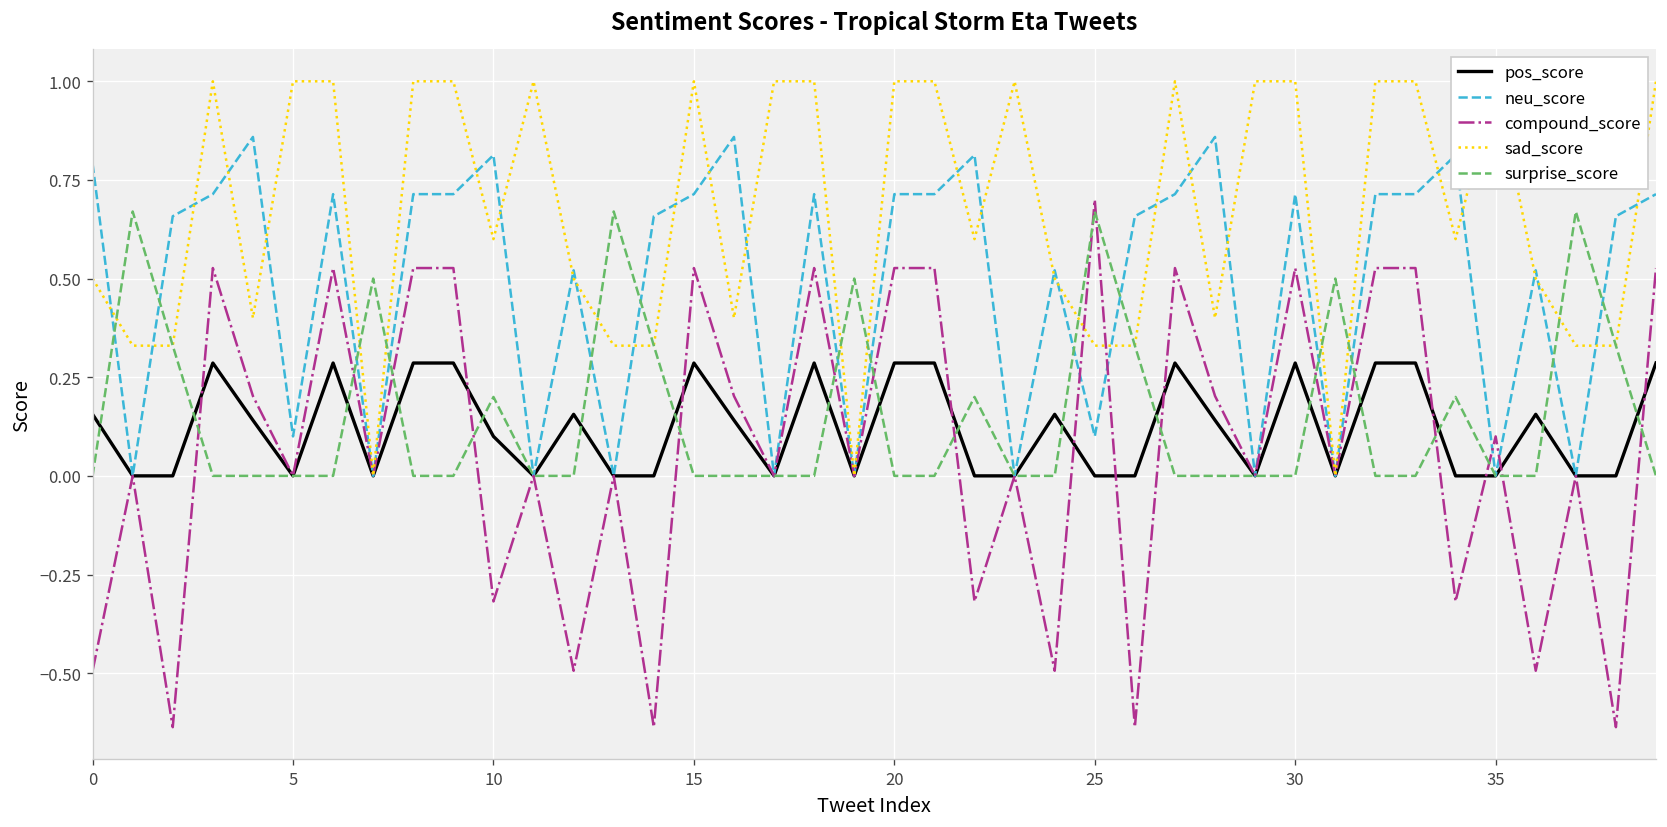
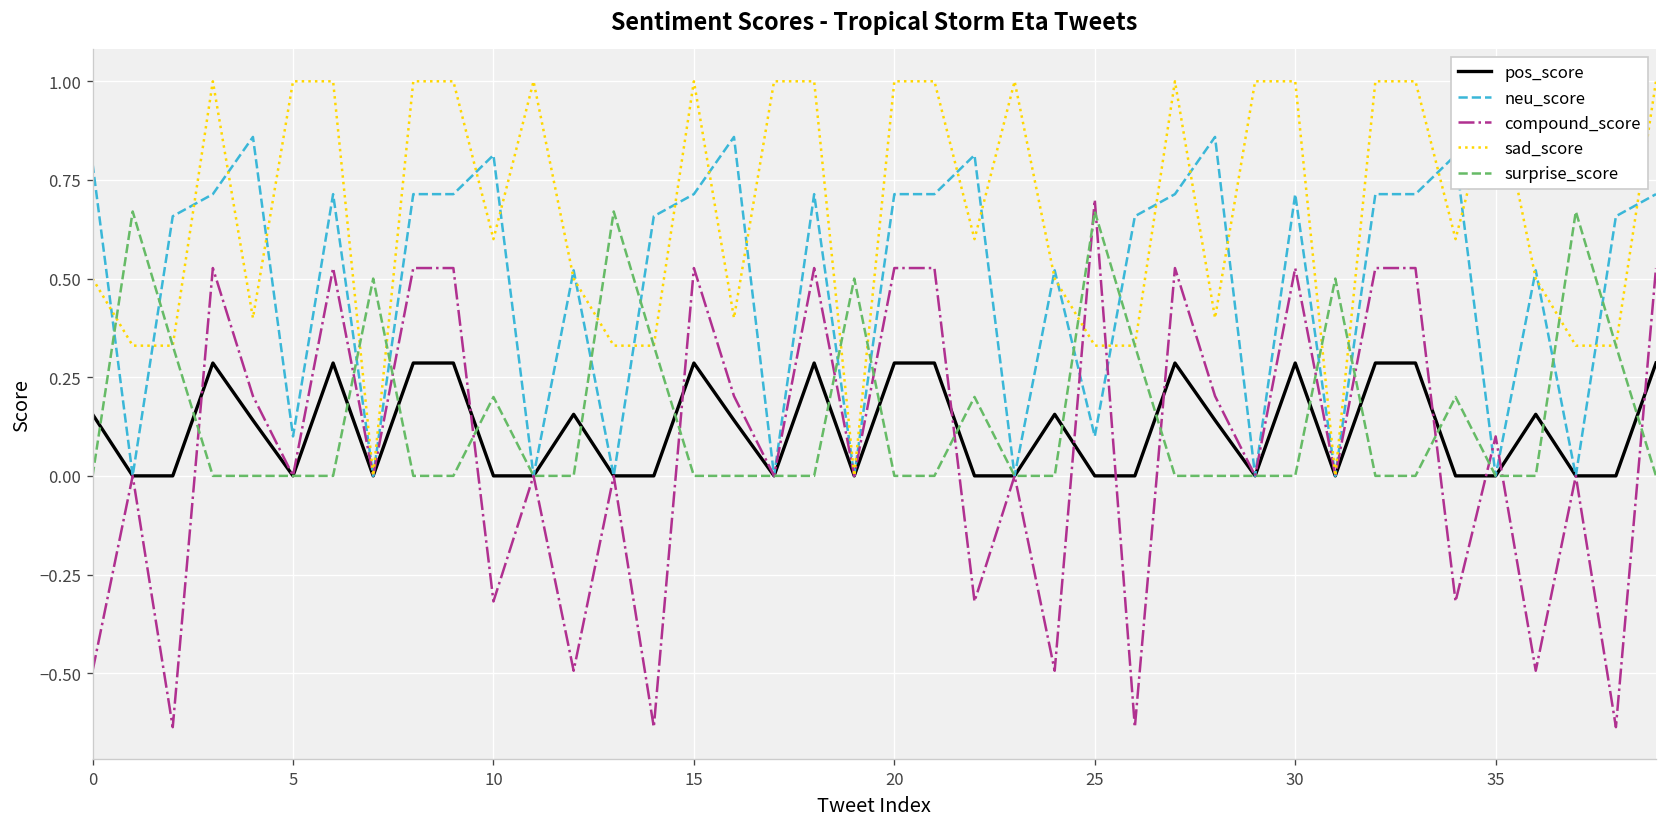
  {
    "pos_score": {
      "0": 0.16,
-     "10": 0.1,
+     "10": 0.0,
      "15": 0.29,
      "20": 0.29,
      "25": 0.0,
      "30": 0.29
    },
    "neu_score": {
      "0": 0.79,
      "5": 0.1,
      "10": 0.81,
      "15": 0.71,
      "20": 0.71,
      "25": 0.1,
      "30": 0.71
    },
    "compound_score": {
      "0": -0.5,
      "10": -0.32,
      "15": 0.53,
      "20": 0.53,
      "25": 0.7,
      "30": 0.53,
      "35": 0.1
    },
    "sad_score": {
      "0": 0.5,
      "5": 1.0,
      "10": 0.6,
      "15": 1.0,
      "20": 1.0,
      "25": 0.33,
      "30": 1.0
    },
    "surprise_score": {
      "0": 0.0,
      "10": 0.2,
      "15": 0.0,
      "20": 0.0,
      "25": 0.67,
      "30": 0.0
    }
  }
